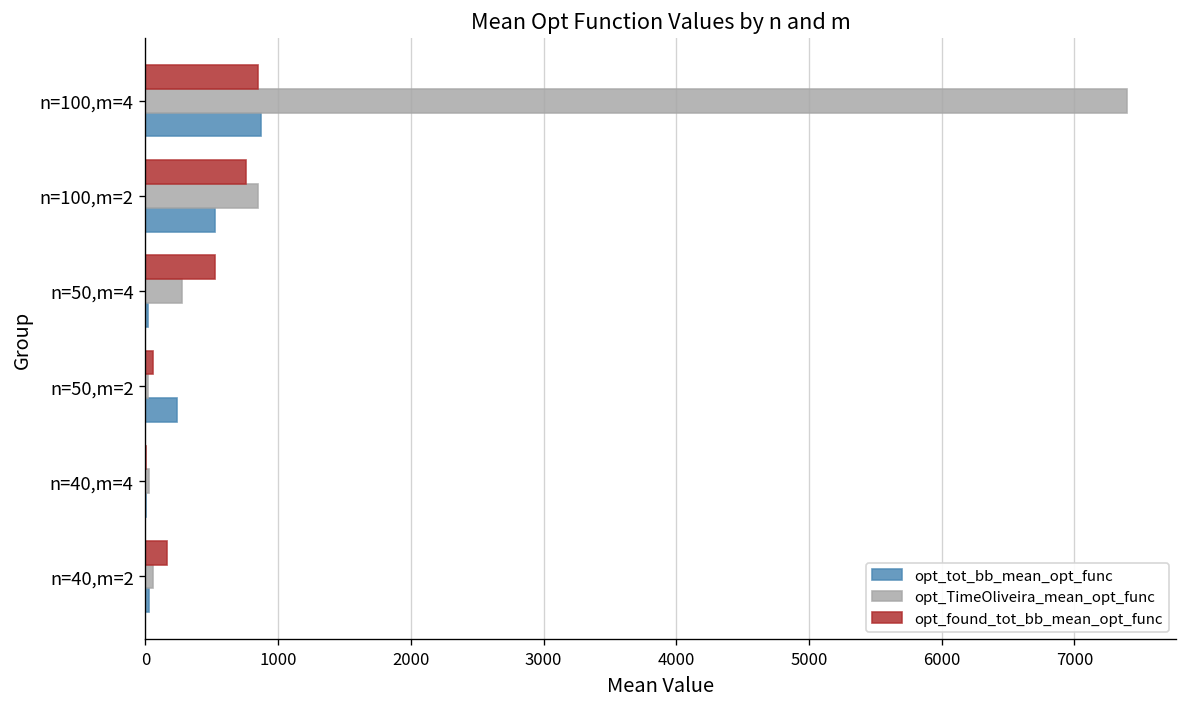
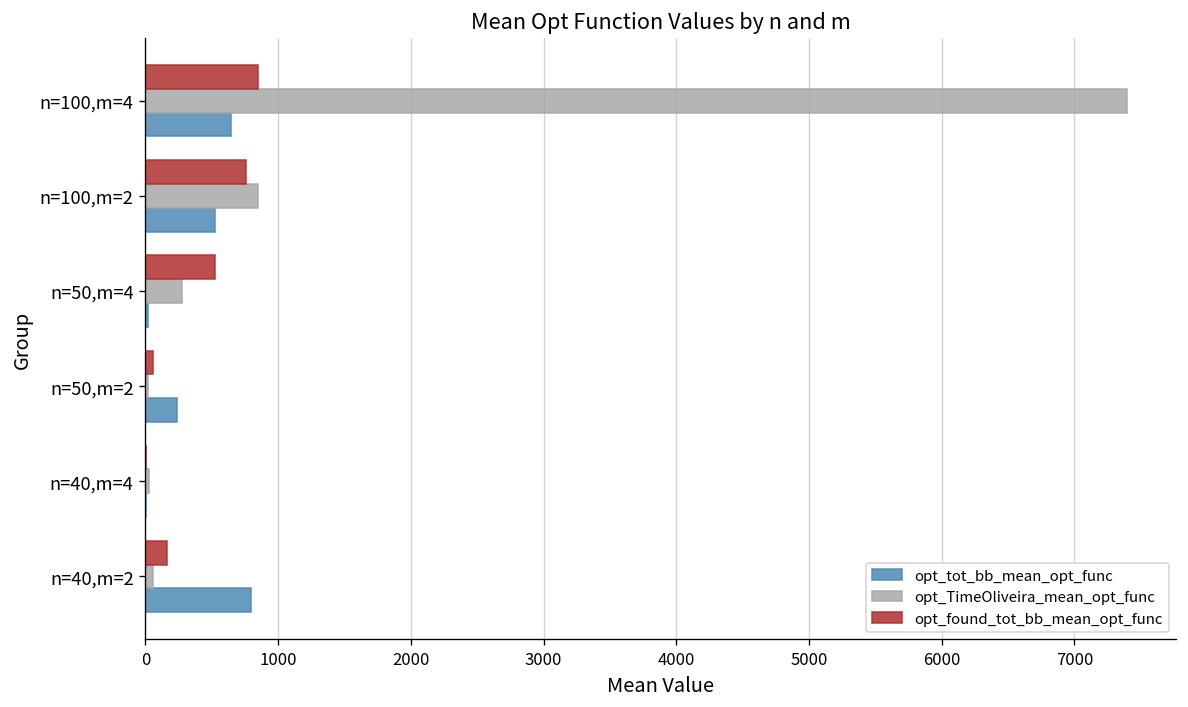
  {
    "opt_tot_bb_mean_opt_func": {
-     "n=100,m=4": 870,
+     "n=100,m=4": 640,
      "n=100,m=2": 520,
      "n=50,m=2": 240,
-     "n=40,m=2": 30
+     "n=40,m=2": 790
    },
    "opt_TimeOliveira_mean_opt_func": {
      "n=100,m=4": 7400,
      "n=100,m=2": 850,
      "n=50,m=4": 270,
      "n=40,m=4": 30,
      "n=40,m=2": 60
    },
    "opt_found_tot_bb_mean_opt_func": {
      "n=100,m=4": 850,
      "n=100,m=2": 760,
      "n=50,m=4": 530,
      "n=50,m=2": 60,
      "n=40,m=2": 160
    }
  }
